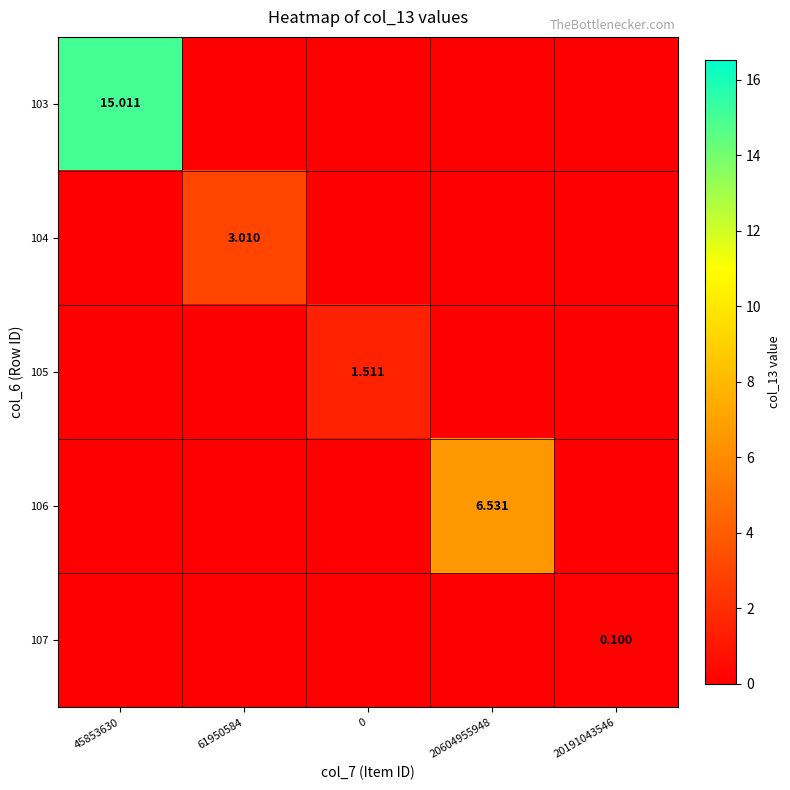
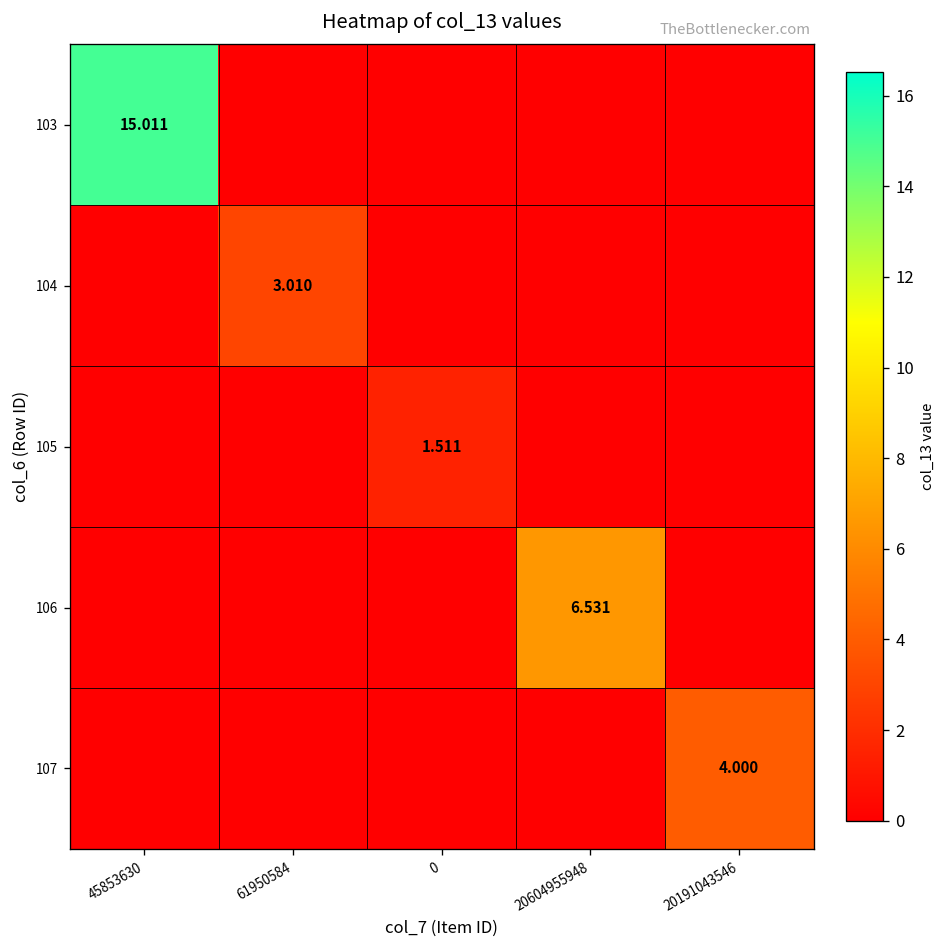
  {
    "103": {
      "45853630": 15.011
    },
    "104": {
      "61950584": 3.010
    },
    "105": {
      "0": 1.511
    },
    "106": {
      "20604955948": 6.531
    },
    "107": {
-     "20191043546": 0.100
+     "20191043546": 4.000
    }
  }
